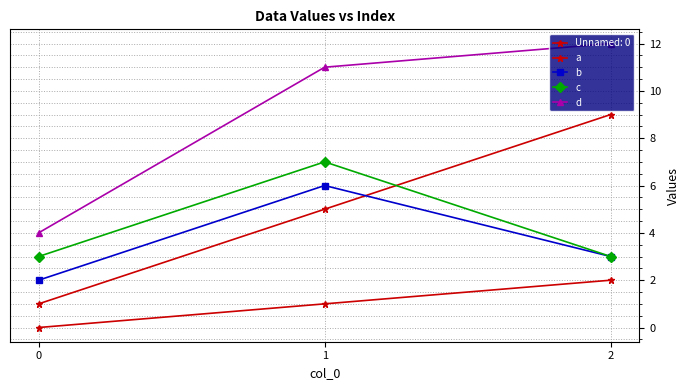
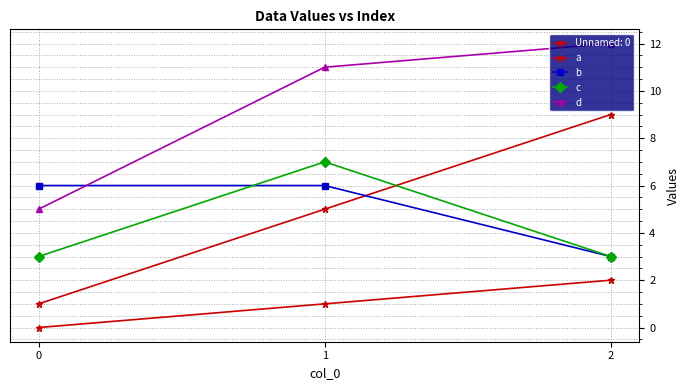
  {
    "b": {
-     "0": 2,
+     "0": 6,
      "1": 6
    },
    "c": {
      "0": 3,
      "1": 7
    },
    "d": {
-     "0": 4,
+     "0": 5,
      "1": 11
    }
  }
